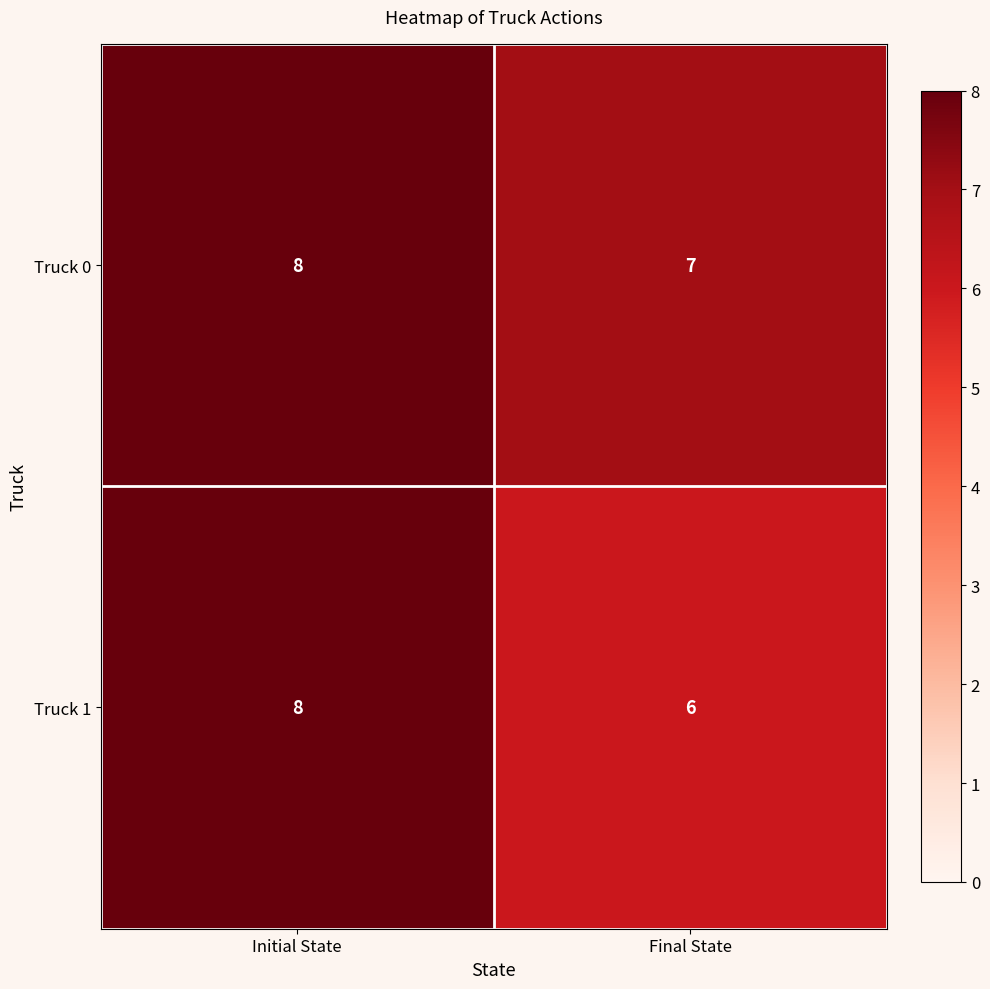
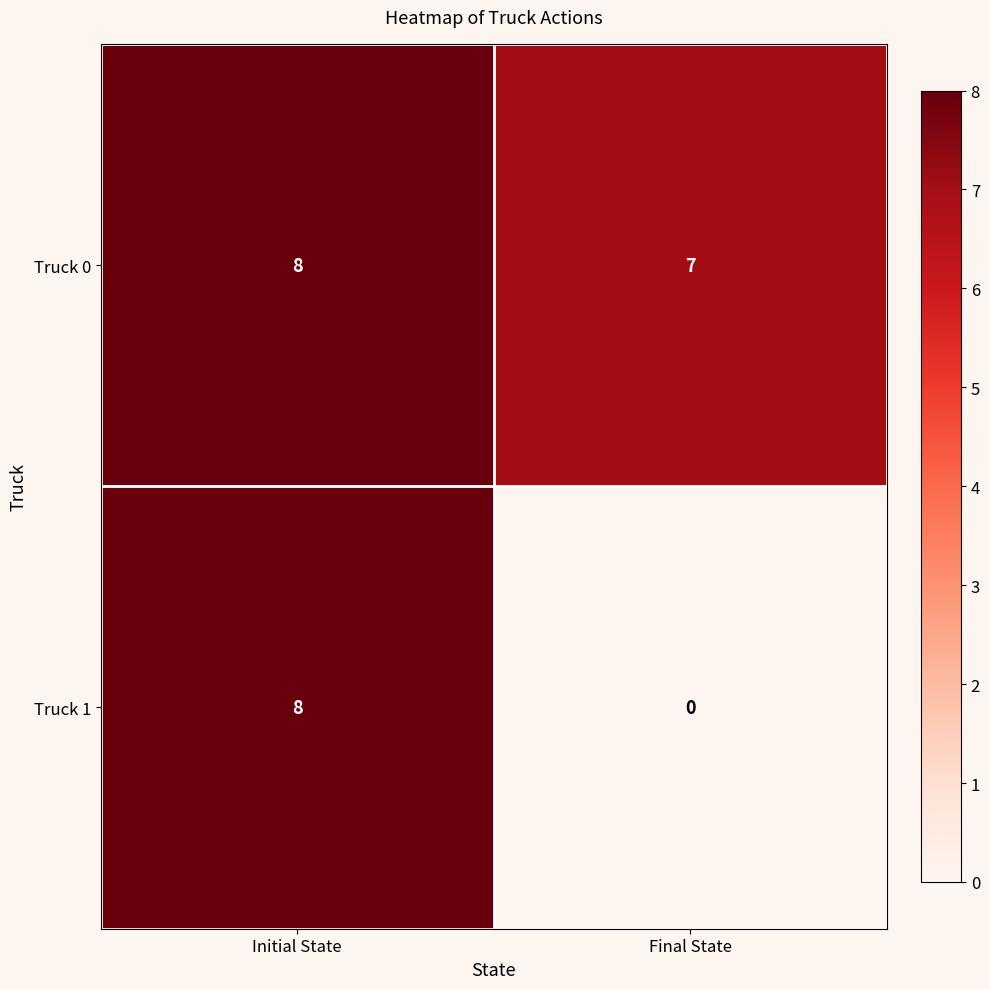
  {
    "Truck 0": {
      "Initial State": 8,
      "Final State": 7
    },
    "Truck 1": {
      "Initial State": 8,
-     "Final State": 6
+     "Final State": 0
    }
  }
